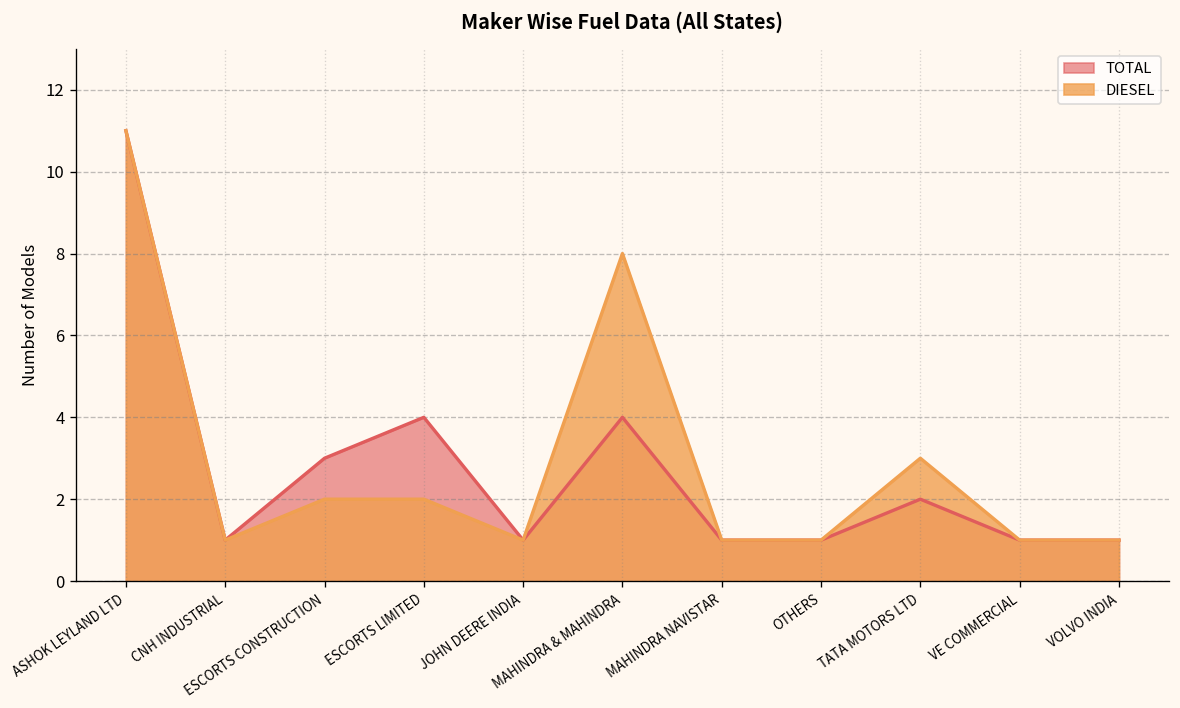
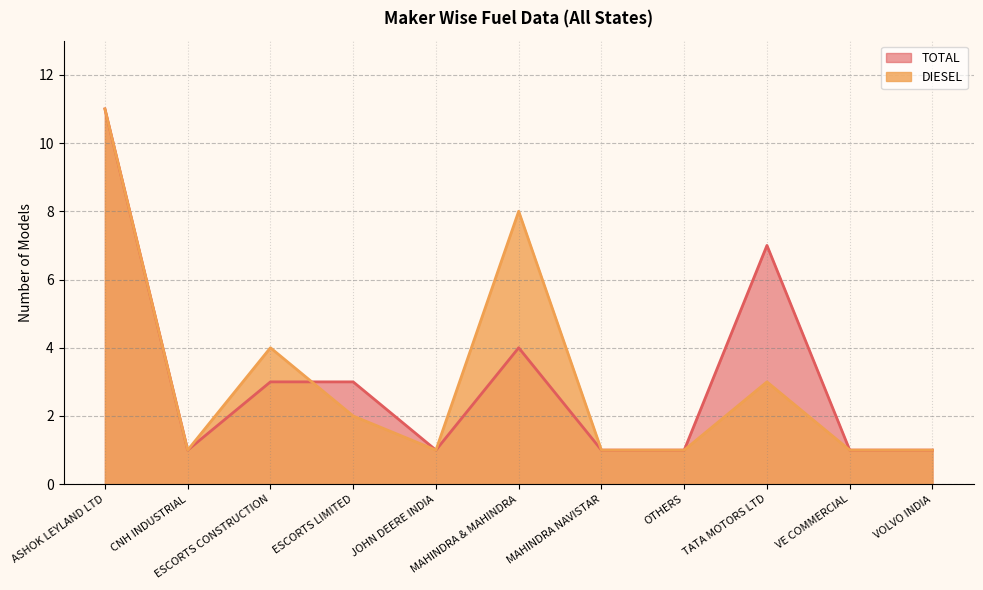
  {
    "TOTAL": {
      "ESCORTS CONSTRUCTION": 3,
-     "ESCORTS LIMITED": 4,
+     "ESCORTS LIMITED": 3,
      "MAHINDRA & MAHINDRA": 4,
-     "TATA MOTORS LTD": 2
+     "TATA MOTORS LTD": 7
    },
    "DIESEL": {
-     "ESCORTS CONSTRUCTION": 2,
+     "ESCORTS CONSTRUCTION": 4,
      "ESCORTS LIMITED": 2,
      "MAHINDRA & MAHINDRA": 8,
      "TATA MOTORS LTD": 3
    }
  }
